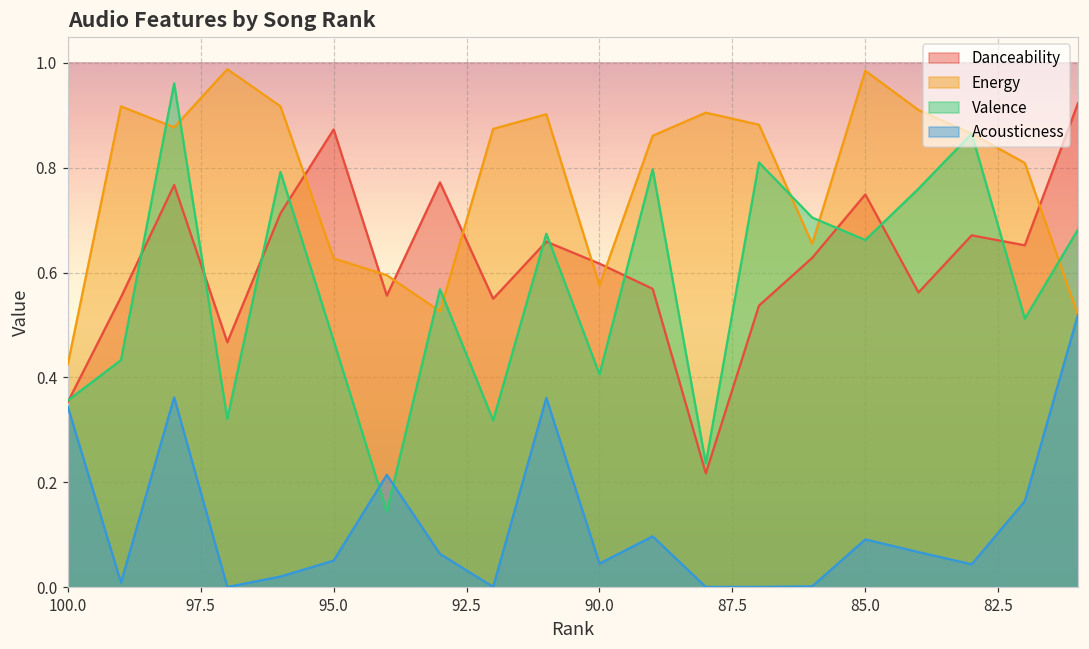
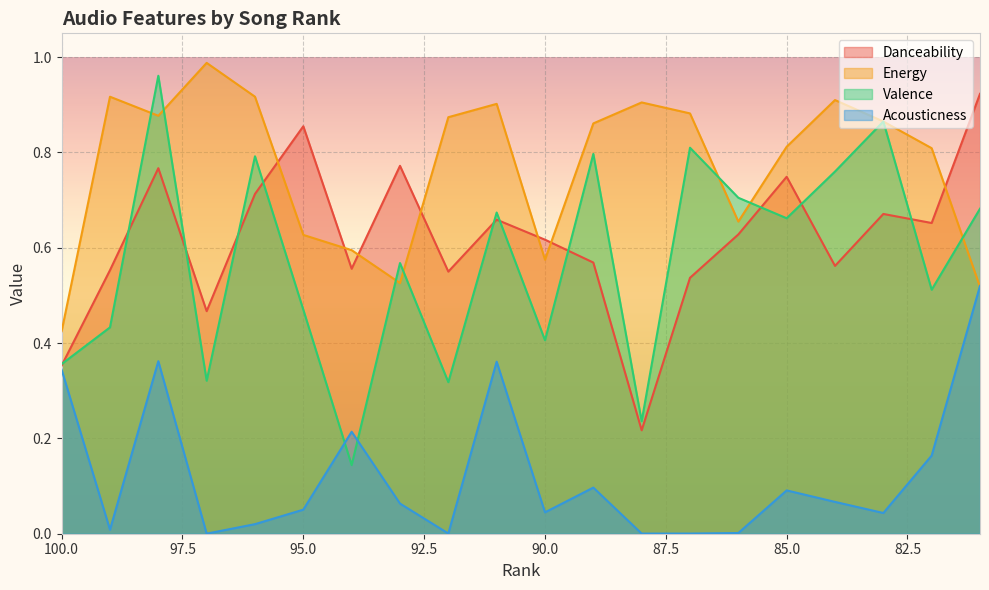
  {
    "Danceability": {
-     "95.0": 0.87,
+     "95.0": 0.86,
      "90.0": 0.62,
      "85.0": 0.75
    },
    "Energy": {
      "100.0": 0.43,
      "95.0": 0.63,
      "90.0": 0.58,
-     "85.0": 0.99
+     "85.0": 0.81
    },
    "Valence": {
      "95.0": 0.47,
      "90.0": 0.41,
      "85.0": 0.66
    },
    "Acousticness": {
      "100.0": 0.34,
      "95.0": 0.05,
      "90.0": 0.04,
      "85.0": 0.09
    }
  }
